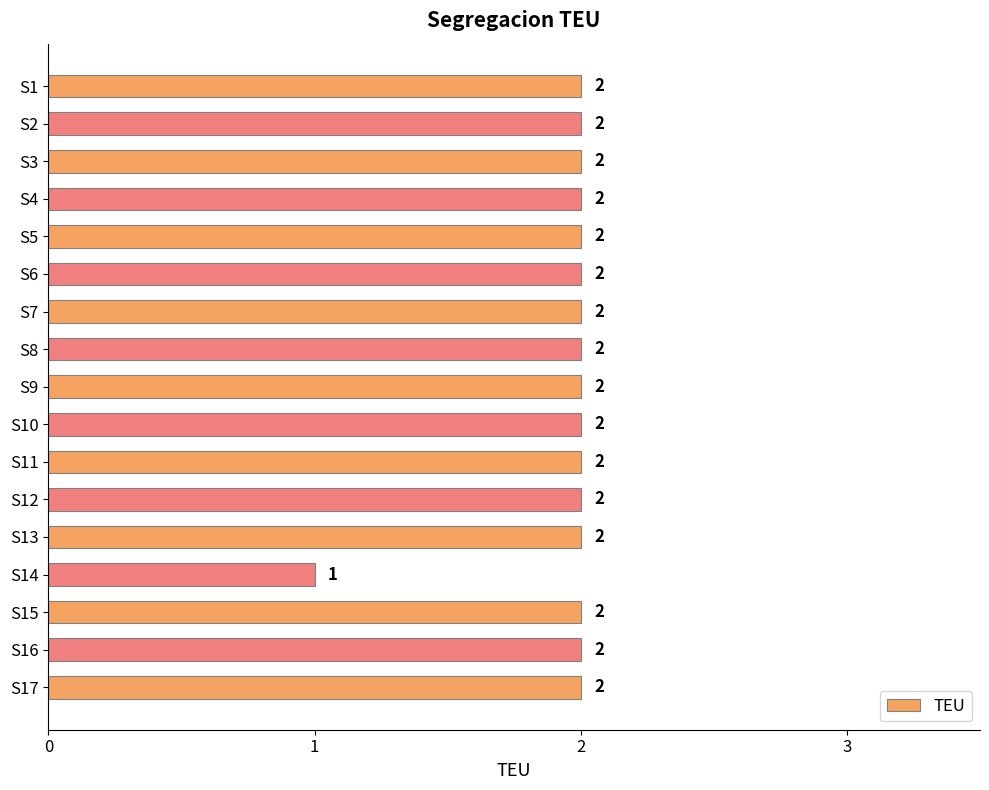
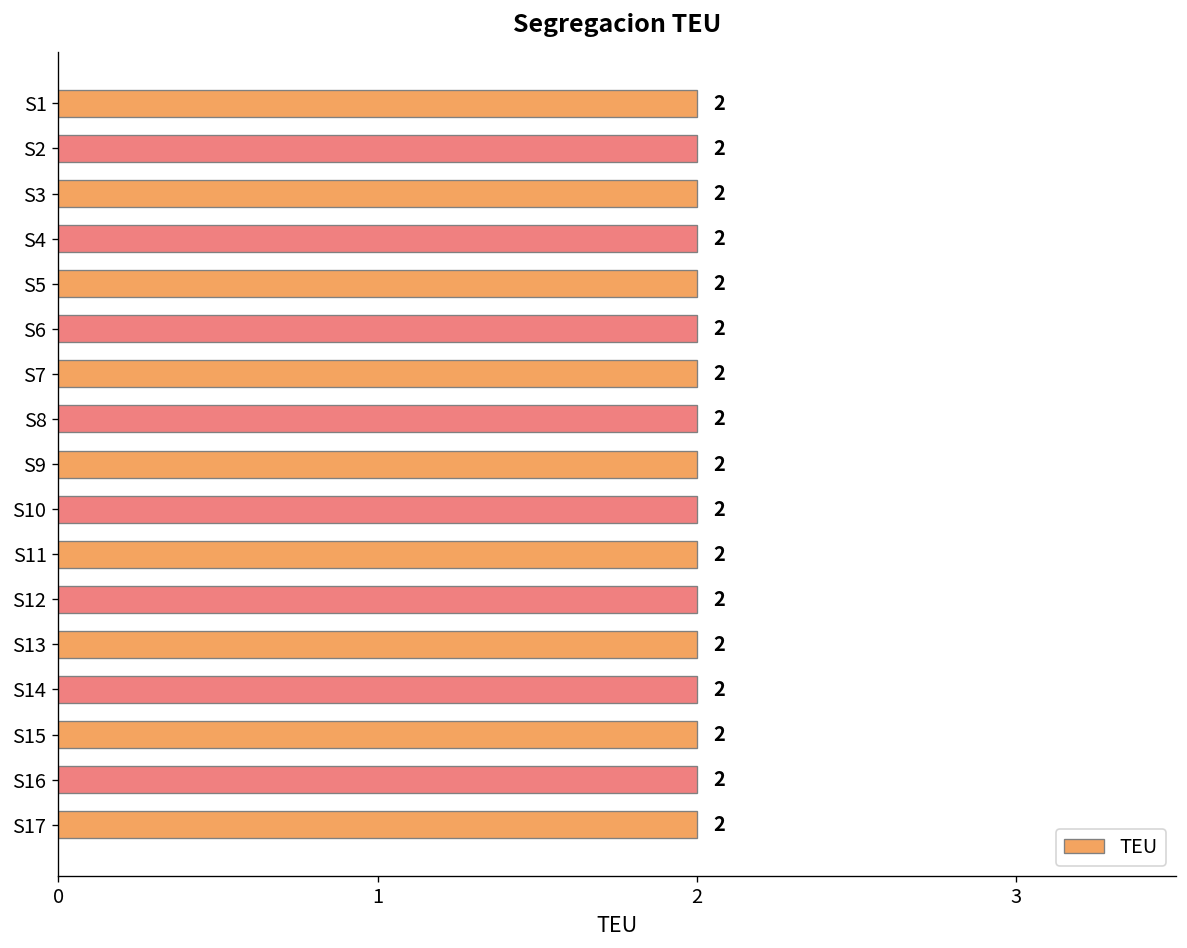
  {
    "S1": 2,
    "S2": 2,
    "S3": 2,
    "S4": 2,
    "S5": 2,
    "S6": 2,
    "S7": 2,
    "S8": 2,
    "S9": 2,
    "S10": 2,
    "S11": 2,
    "S12": 2,
    "S13": 2,
-   "S14": 1,
+   "S14": 2,
    "S15": 2,
    "S16": 2,
    "S17": 2
  }
